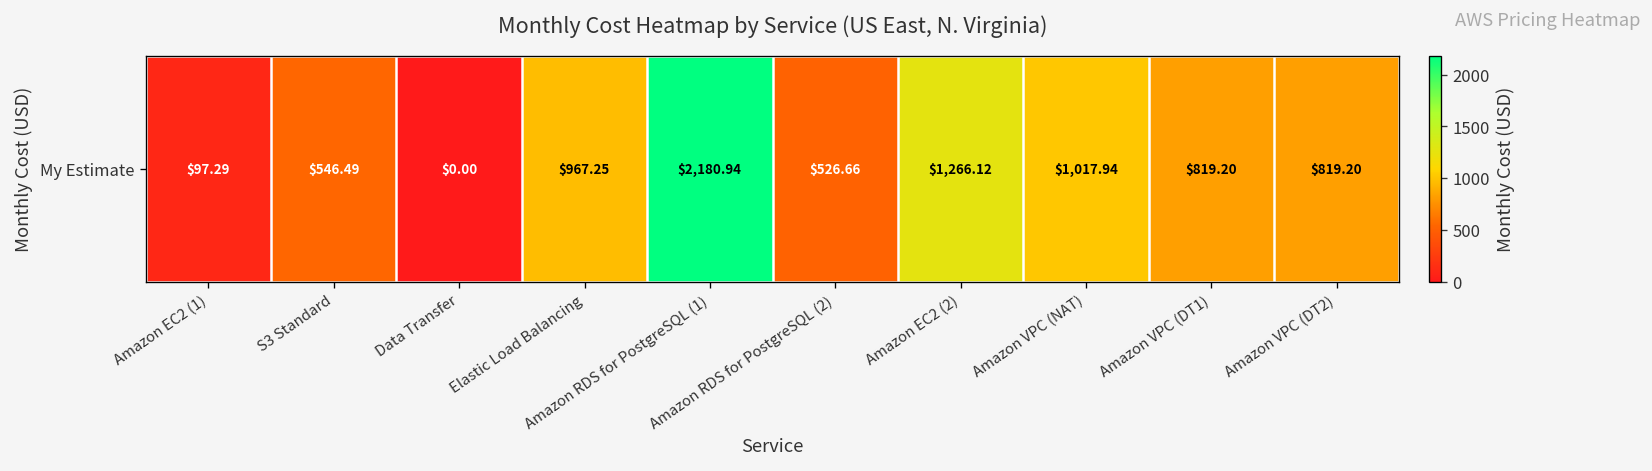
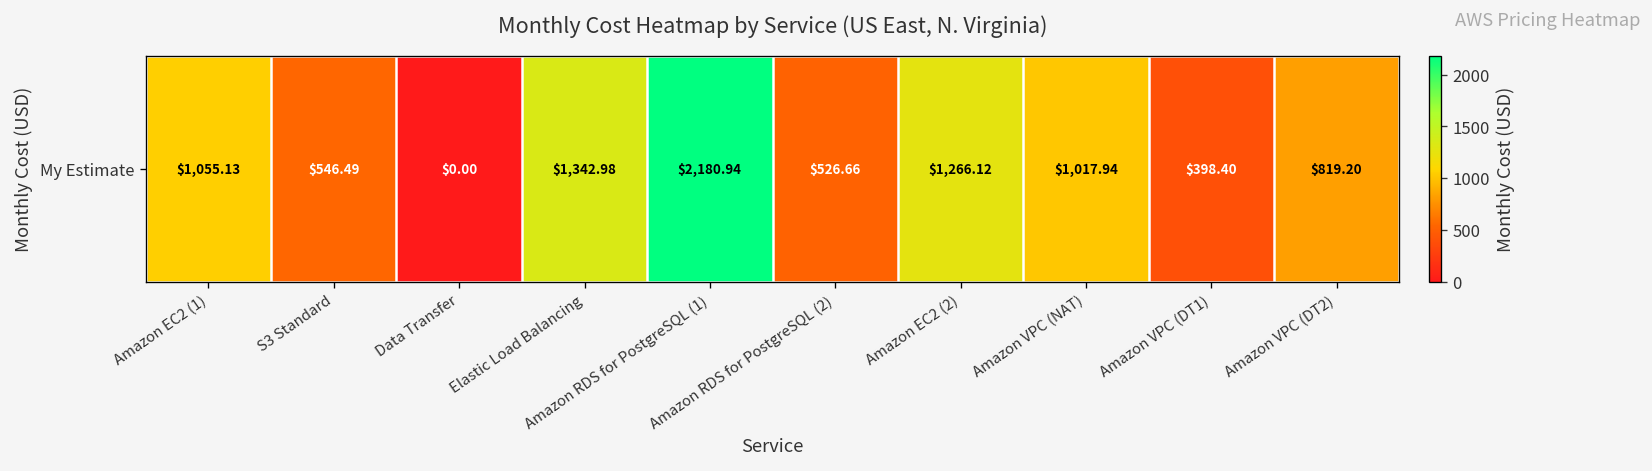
  {
    "My Estimate": {
-     "Amazon EC2 (1)": "$97.29",
+     "Amazon EC2 (1)": "$1,055.13",
      "S3 Standard": "$546.49",
      "Data Transfer": "$0.00",
-     "Elastic Load Balancing": "$967.25",
+     "Elastic Load Balancing": "$1,342.98",
      "Amazon RDS for PostgreSQL (1)": "$2,180.94",
      "Amazon RDS for PostgreSQL (2)": "$526.66",
      "Amazon EC2 (2)": "$1,266.12",
      "Amazon VPC (NAT)": "$1,017.94",
-     "Amazon VPC (DT1)": "$819.20",
+     "Amazon VPC (DT1)": "$398.40",
      "Amazon VPC (DT2)": "$819.20"
    }
  }
